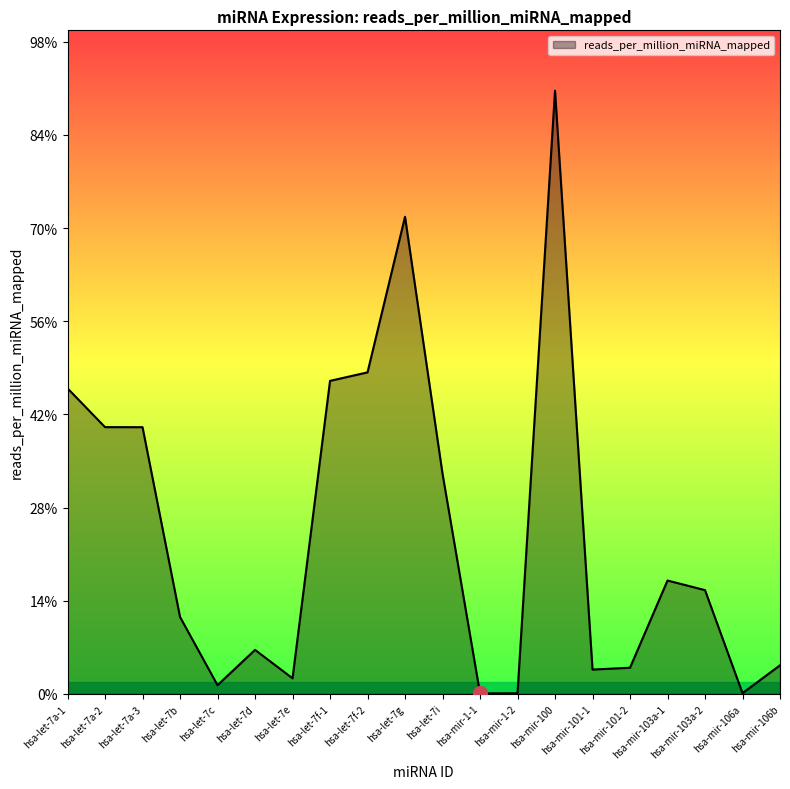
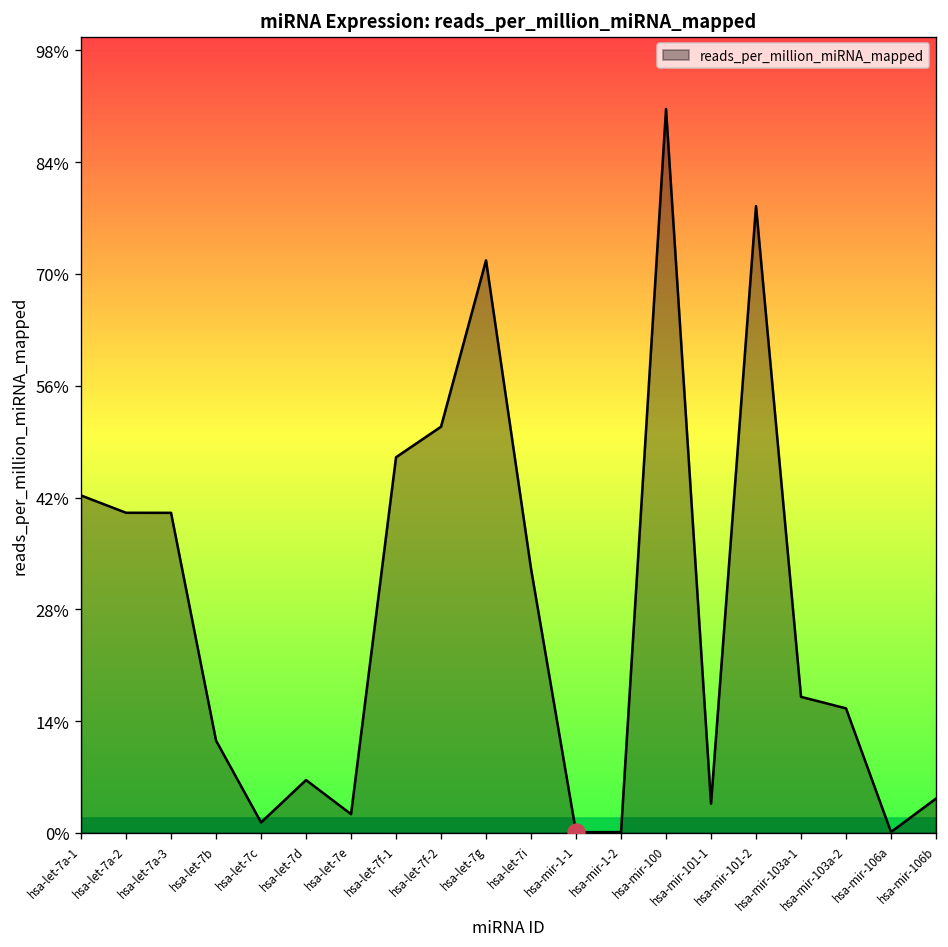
  {
    "reads_per_million_miRNA_mapped": {
-     "hsa-let-7a-1": "46%",
+     "hsa-let-7a-1": "42%",
      "hsa-let-7a-2": "40%",
      "hsa-let-7a-3": "40%",
      "hsa-let-7b": "12%",
      "hsa-let-7d": "7%",
      "hsa-let-7e": "2%",
      "hsa-let-7f-1": "47%",
-     "hsa-let-7f-2": "48%",
+     "hsa-let-7f-2": "51%",
      "hsa-let-7g": "72%",
      "hsa-let-7i": "33%",
      "hsa-mir-100": "91%",
      "hsa-mir-101-1": "4%",
-     "hsa-mir-101-2": "4%",
+     "hsa-mir-101-2": "78%",
      "hsa-mir-103a-1": "17%",
      "hsa-mir-103a-2": "16%",
      "hsa-mir-106b": "4%"
    }
  }
